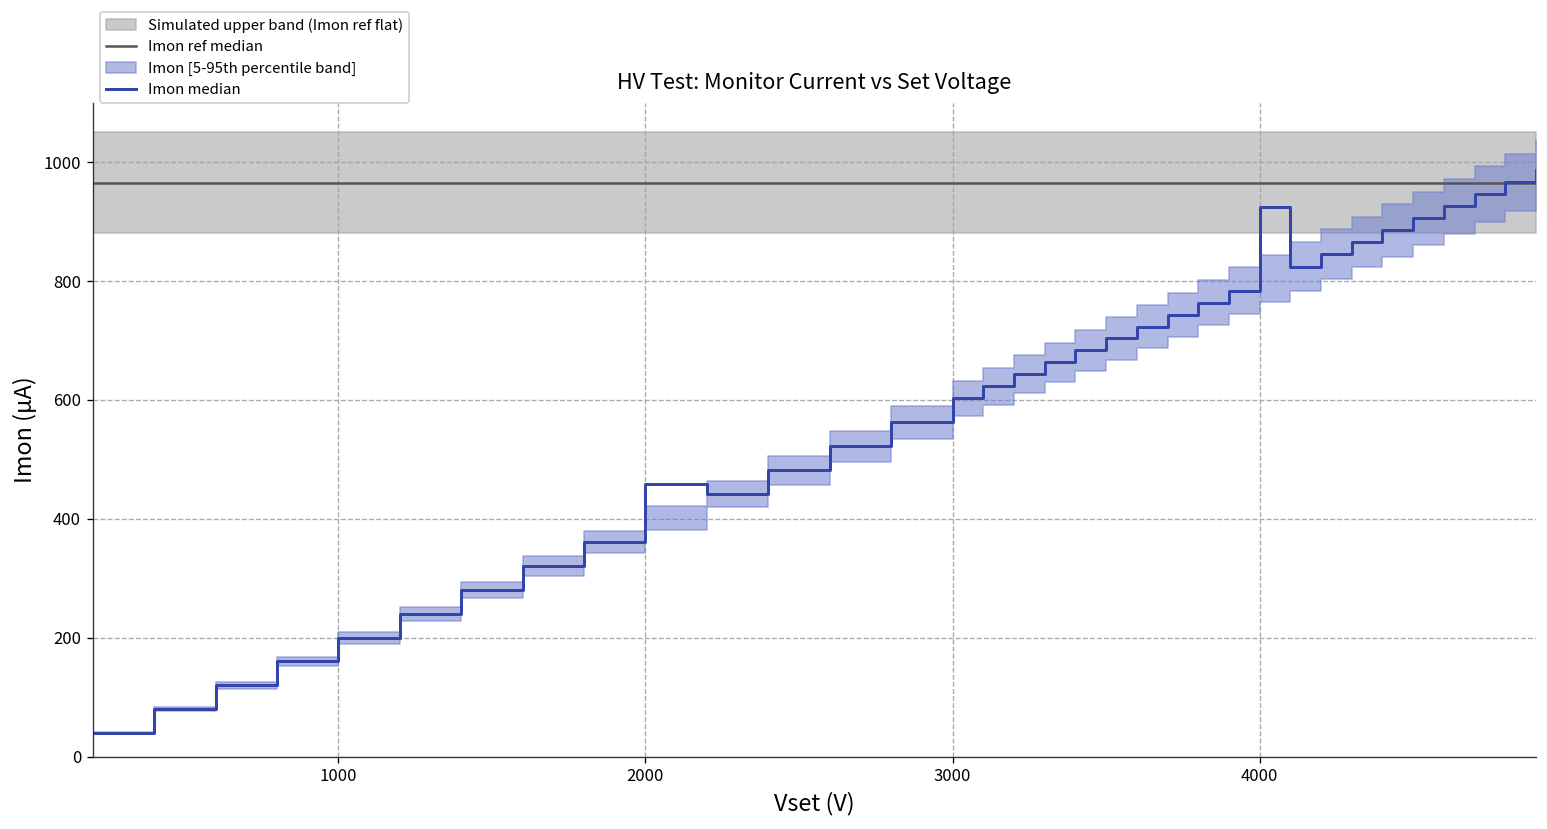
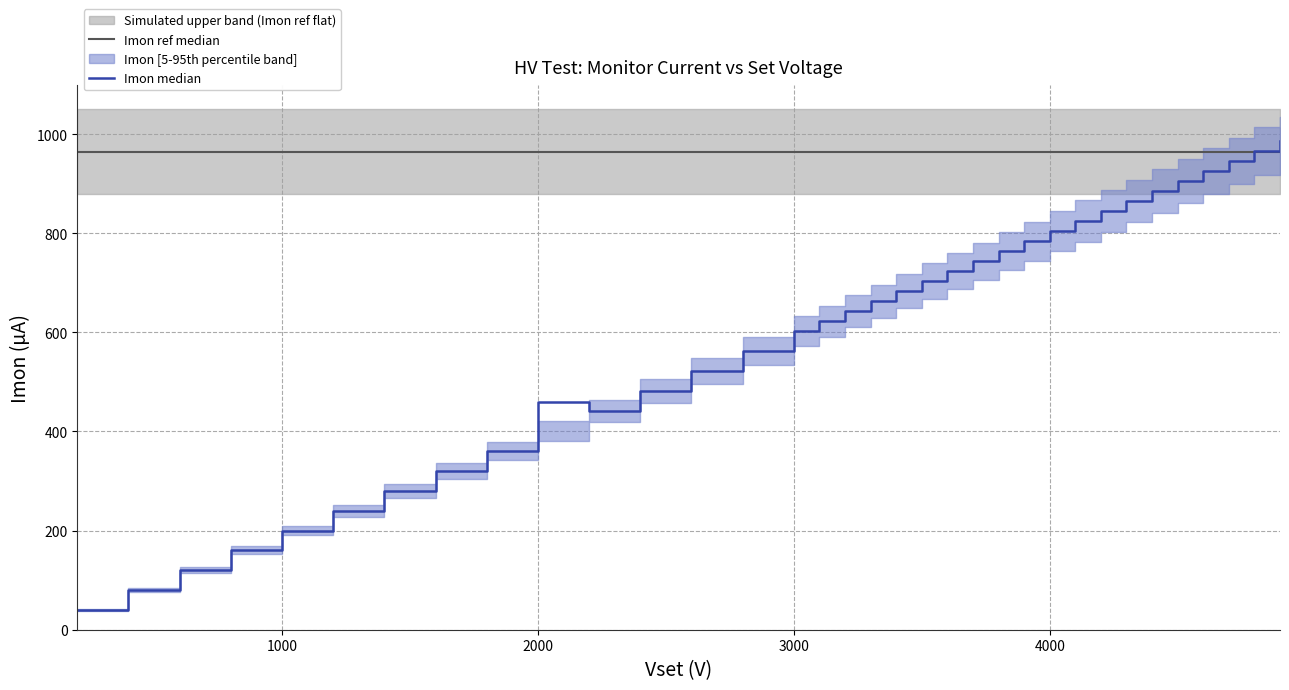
  {
    "Imon ref median": {
      "1000": 970,
      "2000": 970,
      "3000": 970,
      "4000": 970
    },
    "Imon median": {
      "1000": 200,
      "2000": 460,
      "3000": 600,
-     "4000": 920
+     "4000": 800
    }
  }
